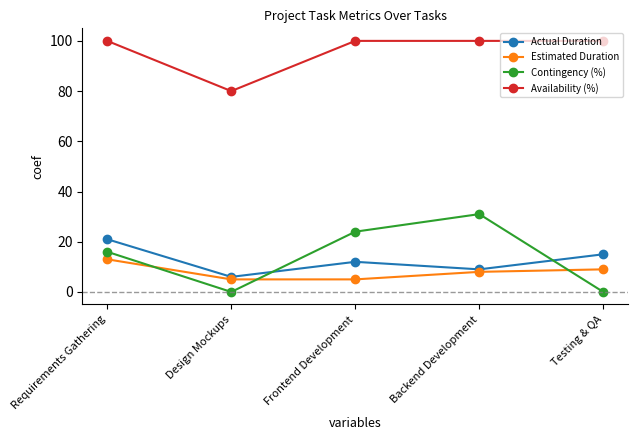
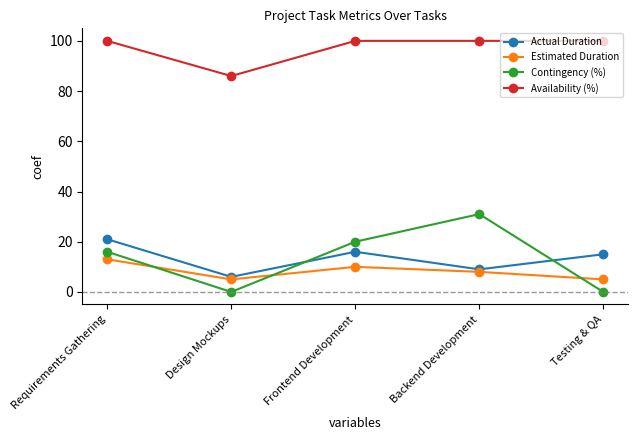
  {
    "Actual Duration": {
      "Requirements Gathering": 21,
-     "Frontend Development": 12,
+     "Frontend Development": 16,
      "Backend Development": 9,
      "Testing & QA": 15
    },
    "Estimated Duration": {
      "Requirements Gathering": 13,
-     "Frontend Development": 5,
+     "Frontend Development": 10,
      "Backend Development": 8,
-     "Testing & QA": 9
+     "Testing & QA": 5
    },
    "Contingency (%)": {
      "Requirements Gathering": 16,
      "Design Mockups": 0,
-     "Frontend Development": 24,
+     "Frontend Development": 20,
      "Backend Development": 31,
      "Testing & QA": 0
    },
    "Availability (%)": {
      "Requirements Gathering": 100,
-     "Design Mockups": 80,
+     "Design Mockups": 86,
      "Frontend Development": 100,
      "Backend Development": 100
    }
  }
